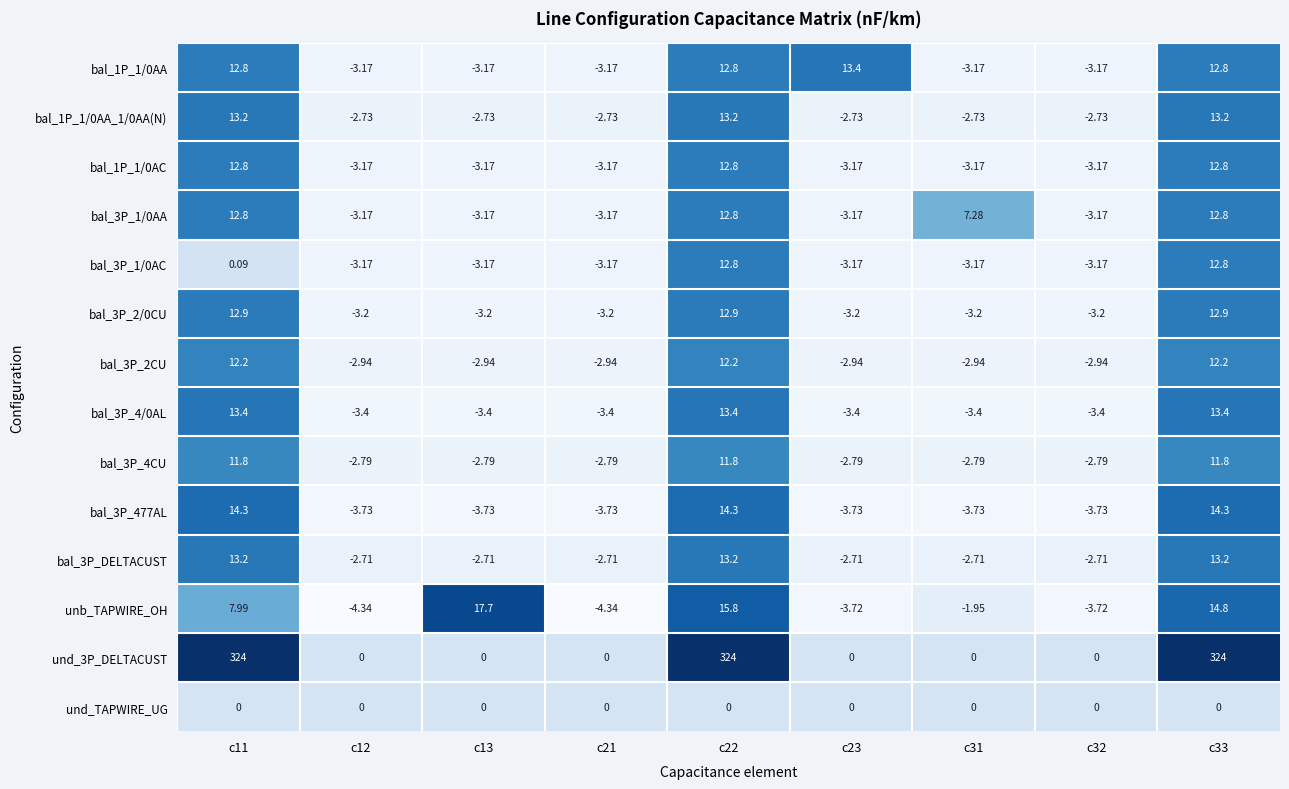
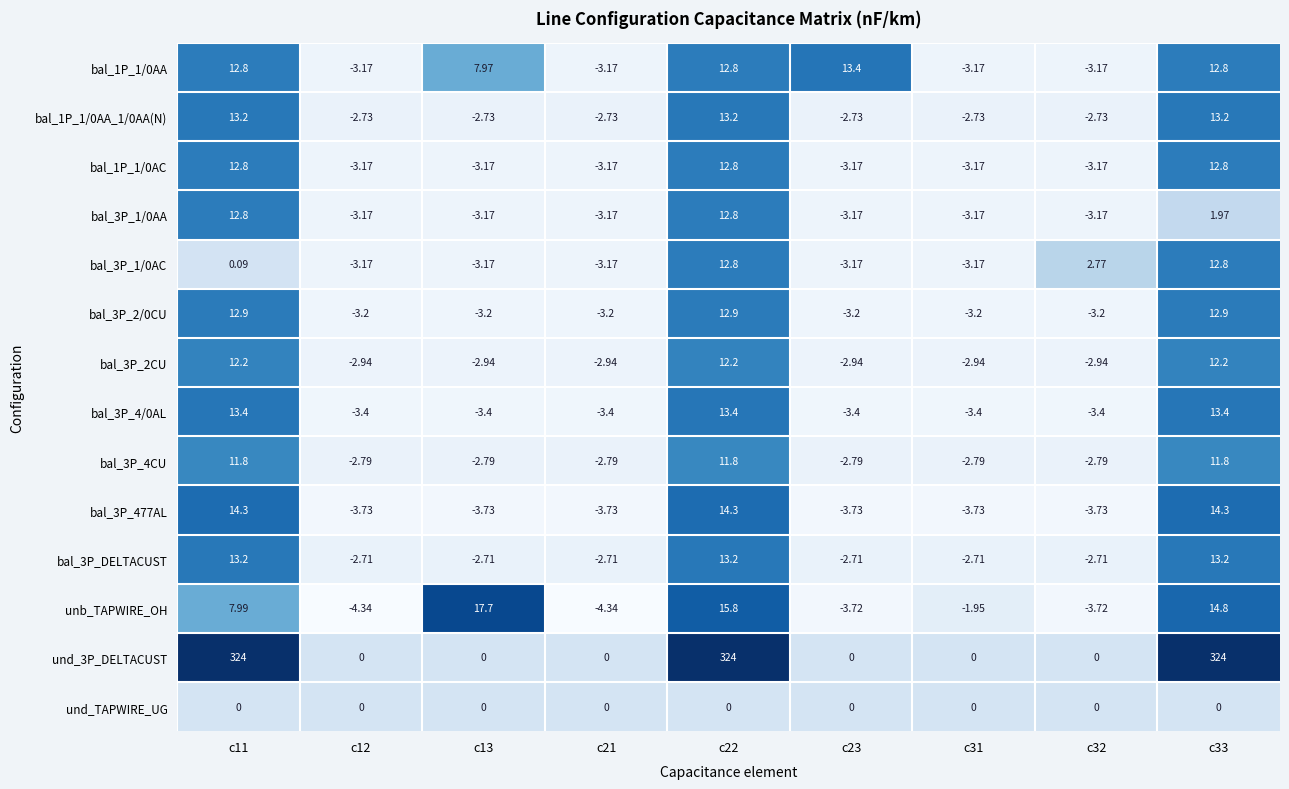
  {
    "bal_1P_1/0AA": {
      "c11": 12.8,
      "c12": -3.17,
-     "c13": -3.17,
+     "c13": 7.97,
      "c21": -3.17,
      "c22": 12.8,
      "c23": 13.4,
      "c31": -3.17,
      "c32": -3.17,
      "c33": 12.8
    },
    "bal_1P_1/0AA_1/0AA(N)": {
      "c11": 13.2,
      "c12": -2.73,
      "c13": -2.73,
      "c21": -2.73,
      "c22": 13.2,
      "c23": -2.73,
      "c31": -2.73,
      "c32": -2.73,
      "c33": 13.2
    },
    "bal_1P_1/0AC": {
      "c11": 12.8,
      "c12": -3.17,
      "c13": -3.17,
      "c21": -3.17,
      "c22": 12.8,
      "c23": -3.17,
      "c31": -3.17,
      "c32": -3.17,
      "c33": 12.8
    },
    "bal_3P_1/0AA": {
      "c11": 12.8,
      "c12": -3.17,
      "c13": -3.17,
      "c21": -3.17,
      "c22": 12.8,
      "c23": -3.17,
-     "c31": 7.28,
+     "c31": -3.17,
      "c32": -3.17,
-     "c33": 12.8
+     "c33": 1.97
    },
    "bal_3P_1/0AC": {
      "c11": 0.09,
      "c12": -3.17,
      "c13": -3.17,
      "c21": -3.17,
      "c22": 12.8,
      "c23": -3.17,
      "c31": -3.17,
-     "c32": -3.17,
+     "c32": 2.77,
      "c33": 12.8
    },
    "bal_3P_2/0CU": {
      "c11": 12.9,
      "c12": -3.2,
      "c13": -3.2,
      "c21": -3.2,
      "c22": 12.9,
      "c23": -3.2,
      "c31": -3.2,
      "c32": -3.2,
      "c33": 12.9
    },
    "bal_3P_2CU": {
      "c11": 12.2,
      "c12": -2.94,
      "c13": -2.94,
      "c21": -2.94,
      "c22": 12.2,
      "c23": -2.94,
      "c31": -2.94,
      "c32": -2.94,
      "c33": 12.2
    },
    "bal_3P_4/0AL": {
      "c11": 13.4,
      "c12": -3.4,
      "c13": -3.4,
      "c21": -3.4,
      "c22": 13.4,
      "c23": -3.4,
      "c31": -3.4,
      "c32": -3.4,
      "c33": 13.4
    },
    "bal_3P_4CU": {
      "c11": 11.8,
      "c12": -2.79,
      "c13": -2.79,
      "c21": -2.79,
      "c22": 11.8,
      "c23": -2.79,
      "c31": -2.79,
      "c32": -2.79,
      "c33": 11.8
    },
    "bal_3P_477AL": {
      "c11": 14.3,
      "c12": -3.73,
      "c13": -3.73,
      "c21": -3.73,
      "c22": 14.3,
      "c23": -3.73,
      "c31": -3.73,
      "c32": -3.73,
      "c33": 14.3
    },
    "bal_3P_DELTACUST": {
      "c11": 13.2,
      "c12": -2.71,
      "c13": -2.71,
      "c21": -2.71,
      "c22": 13.2,
      "c23": -2.71,
      "c31": -2.71,
      "c32": -2.71,
      "c33": 13.2
    },
    "unb_TAPWIRE_OH": {
      "c11": 7.99,
      "c12": -4.34,
      "c13": 17.7,
      "c21": -4.34,
      "c22": 15.8,
      "c23": -3.72,
      "c31": -1.95,
      "c32": -3.72,
      "c33": 14.8
    },
    "und_3P_DELTACUST": {
      "c11": 324,
      "c12": 0,
      "c13": 0,
      "c21": 0,
      "c22": 324,
      "c23": 0,
      "c31": 0,
      "c32": 0,
      "c33": 324
    },
    "und_TAPWIRE_UG": {
      "c11": 0,
      "c12": 0,
      "c13": 0,
      "c21": 0,
      "c22": 0,
      "c23": 0,
      "c31": 0,
      "c32": 0,
      "c33": 0
    }
  }
